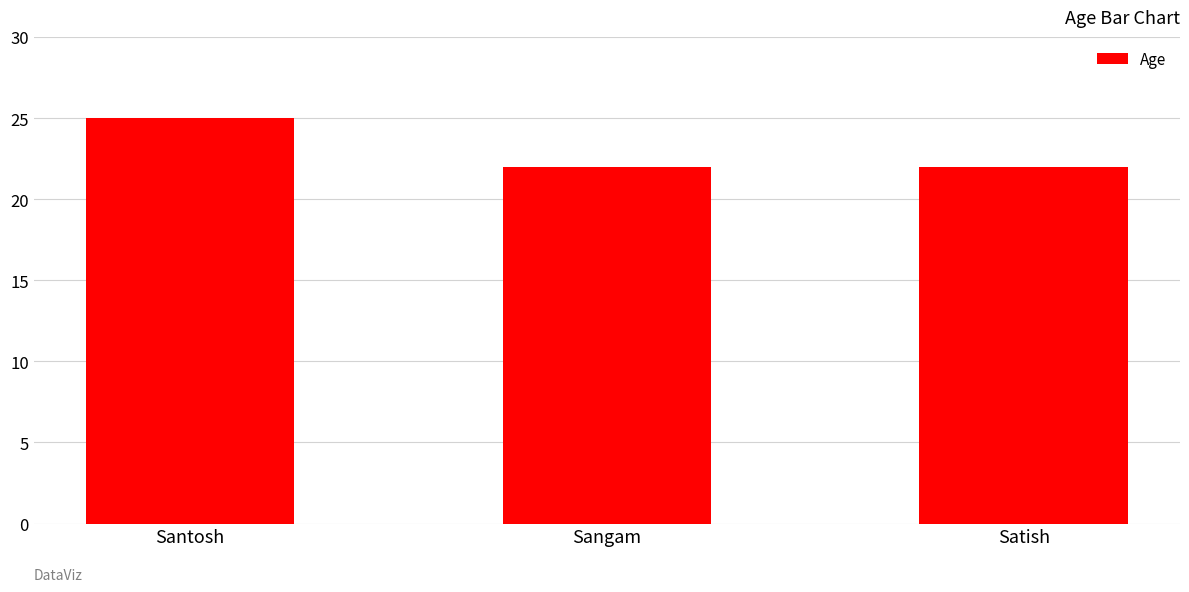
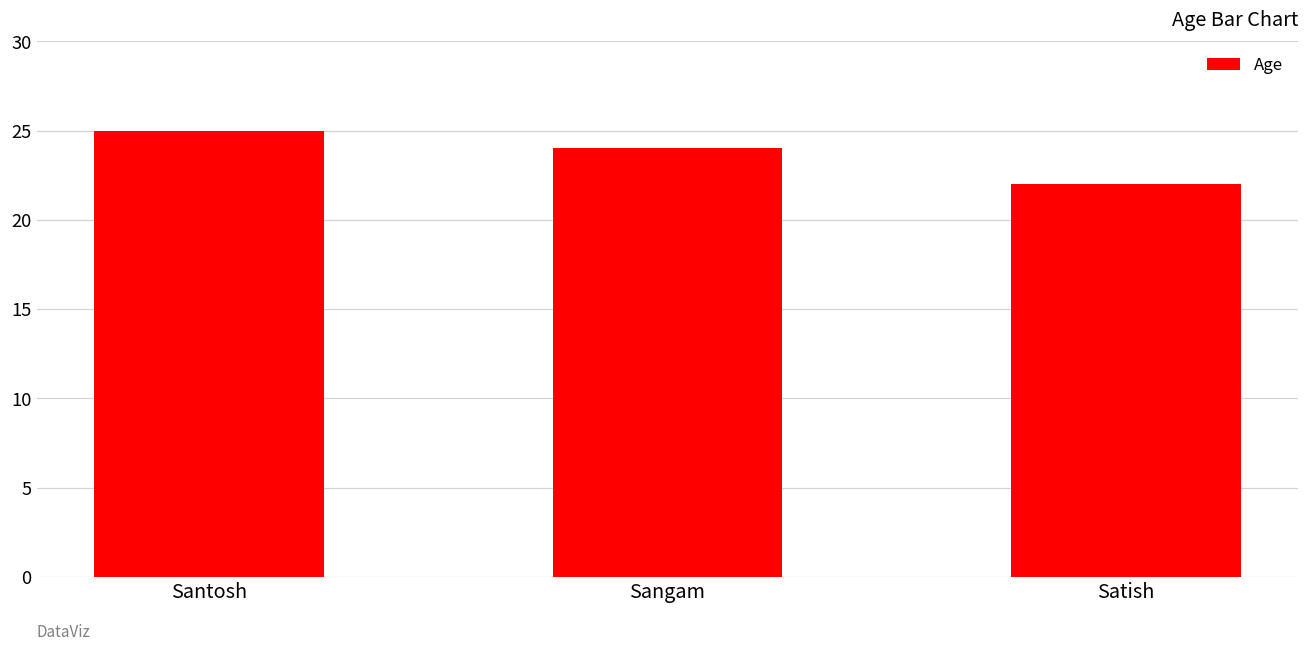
  {
    "Santosh": 25,
-   "Sangam": 22,
+   "Sangam": 24,
    "Satish": 22
  }
